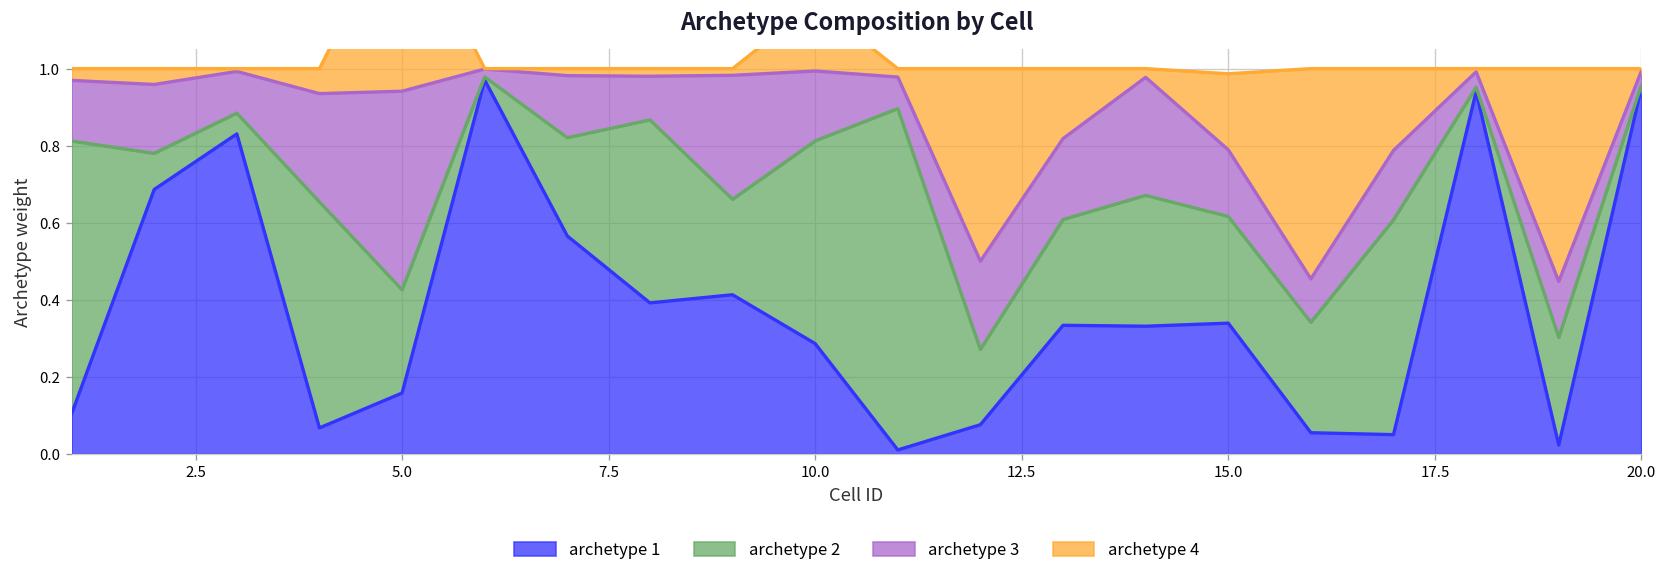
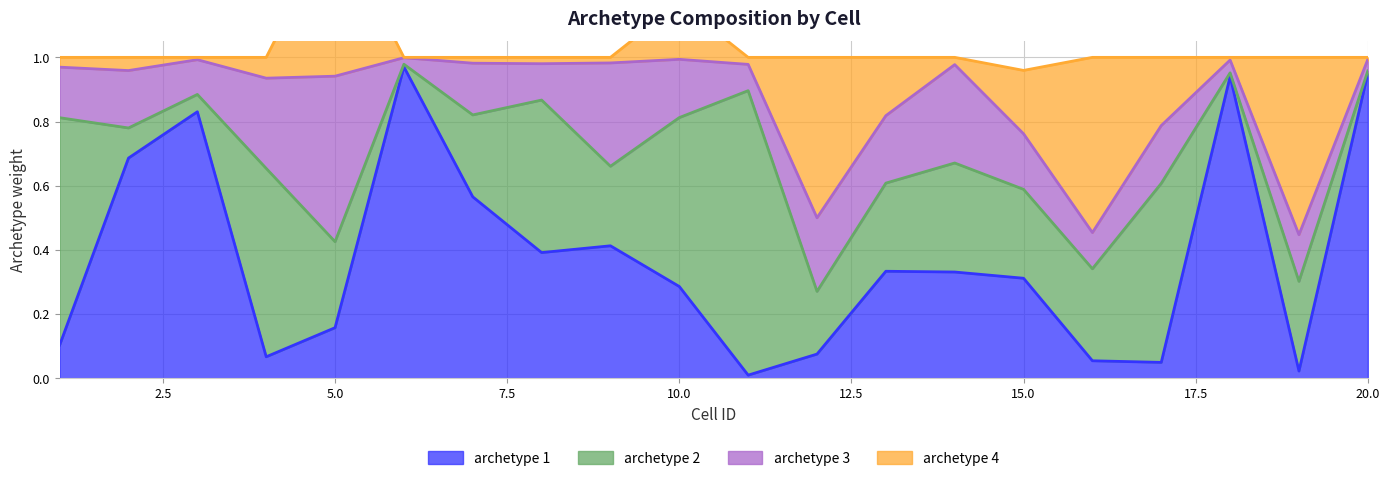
  {
    "archetype 1": {
      "5.0": 0.16,
      "10.0": 0.29,
-     "15.0": 0.34
+     "15.0": 0.31
    },
    "archetype 2": {
      "5.0": 0.27,
      "10.0": 0.53,
      "15.0": 0.28
    },
    "archetype 3": {
      "5.0": 0.52,
      "10.0": 0.18,
      "15.0": 0.17
    },
    "archetype 4": {
      "15.0": 0.20
    }
  }
